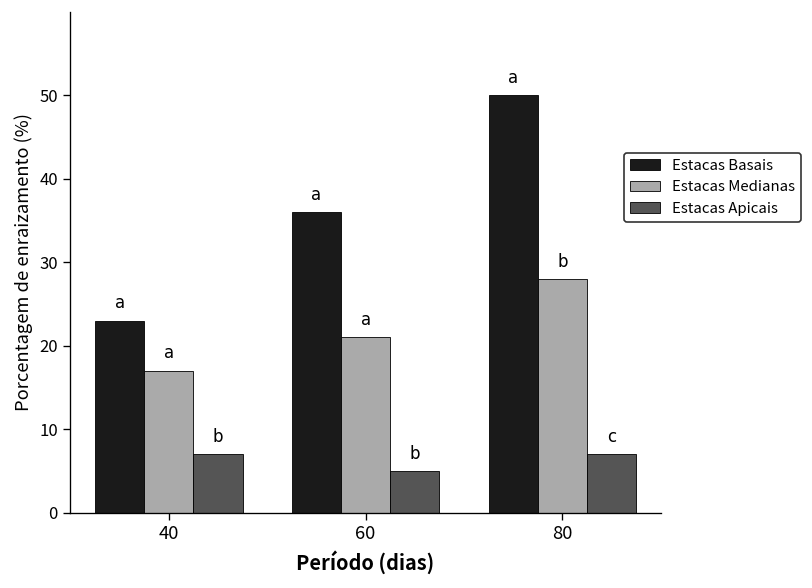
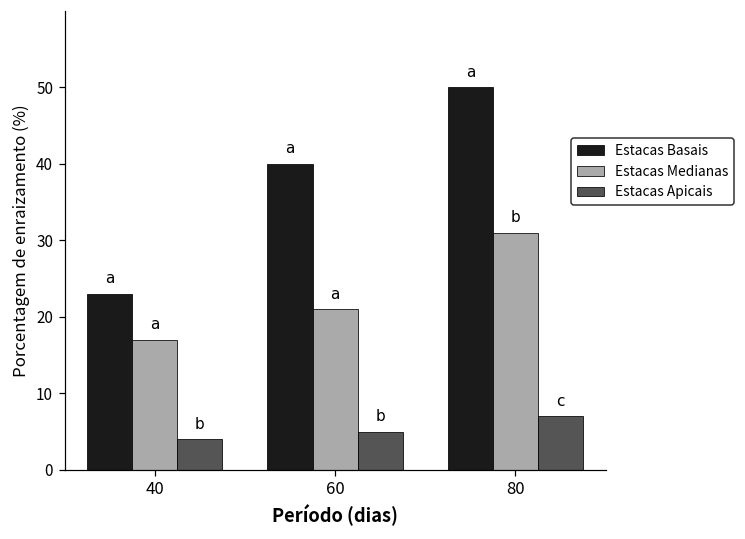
  {
    "Estacas Basais": {
      "40": 23,
-     "60": 36,
+     "60": 40,
      "80": 50
    },
    "Estacas Medianas": {
      "40": 17,
      "60": 21,
-     "80": 28
+     "80": 31
    },
    "Estacas Apicais": {
-     "40": 7,
+     "40": 4,
      "60": 5,
      "80": 7
    }
  }
